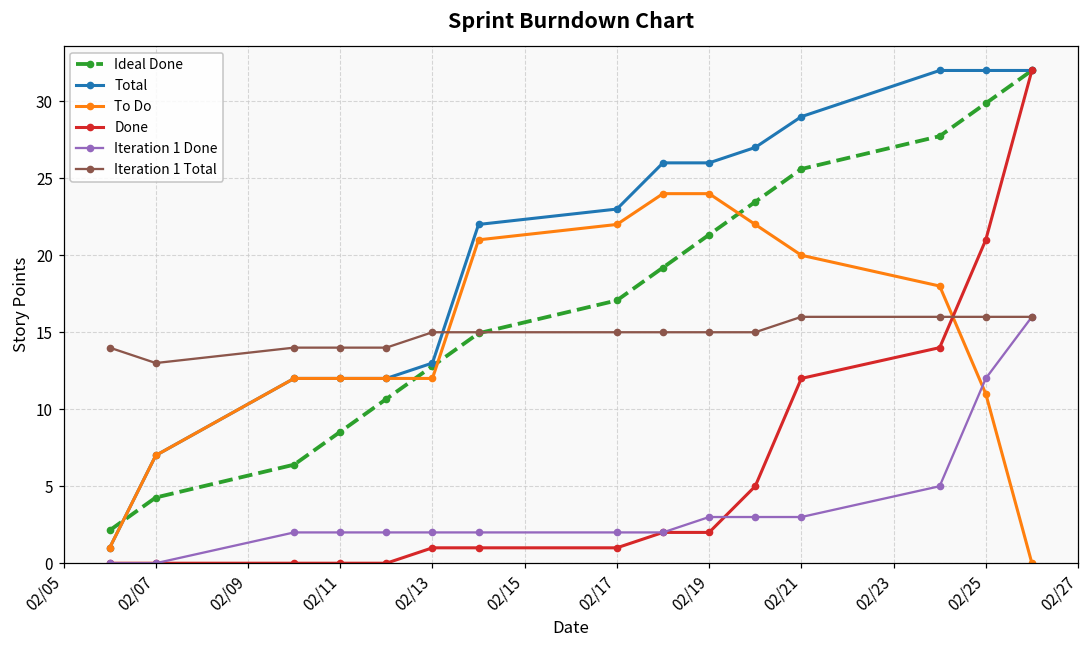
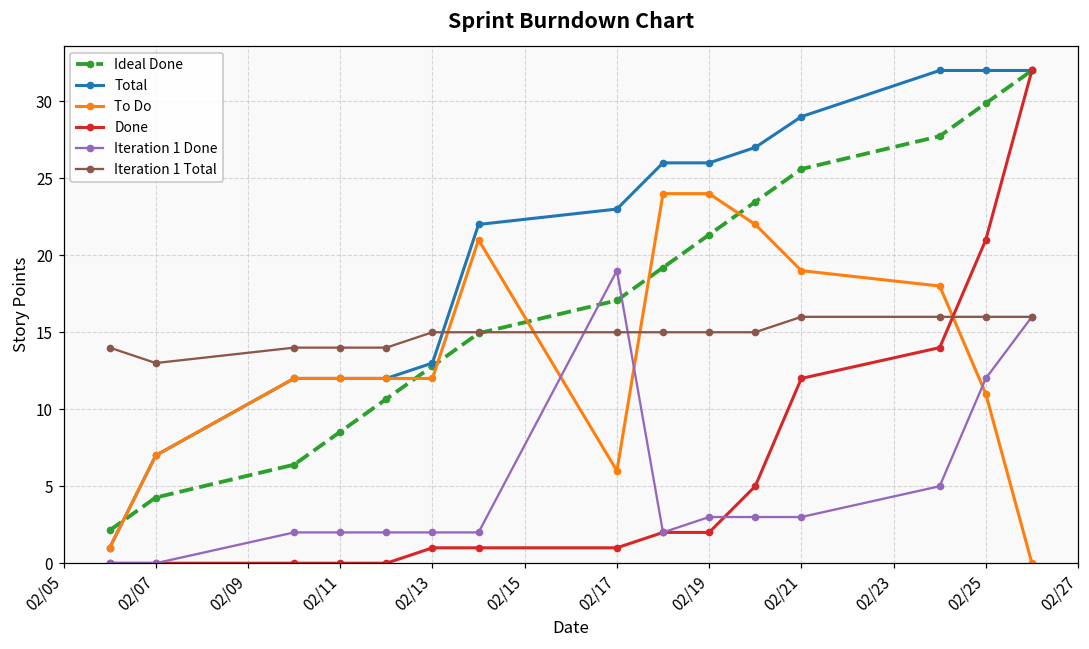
  {
    "Ideal Done": {
      "02/07": 4.3,
      "02/11": 8.5,
      "02/13": 12.8,
      "02/17": 17,
      "02/19": 21.3,
      "02/21": 25.6,
      "02/25": 30
    },
    "Total": {
      "02/13": 13,
      "02/17": 23,
      "02/19": 26,
      "02/21": 29,
      "02/25": 32
    },
    "To Do": {
      "02/13": 12,
-     "02/17": 22,
+     "02/17": 6,
      "02/19": 24,
-     "02/21": 20,
+     "02/21": 19,
      "02/25": 11
    },
    "Done": {
      "02/11": 0,
      "02/13": 1,
      "02/17": 1,
      "02/19": 2,
      "02/21": 12,
      "02/25": 21
    },
    "Iteration 1 Done": {
      "02/11": 2,
      "02/13": 2,
-     "02/17": 2,
+     "02/17": 19,
      "02/19": 3,
      "02/21": 3,
      "02/25": 12
    },
    "Iteration 1 Total": {
      "02/07": 13,
      "02/11": 14,
      "02/13": 15,
      "02/17": 15,
      "02/19": 15,
      "02/21": 16,
      "02/25": 16
    }
  }
